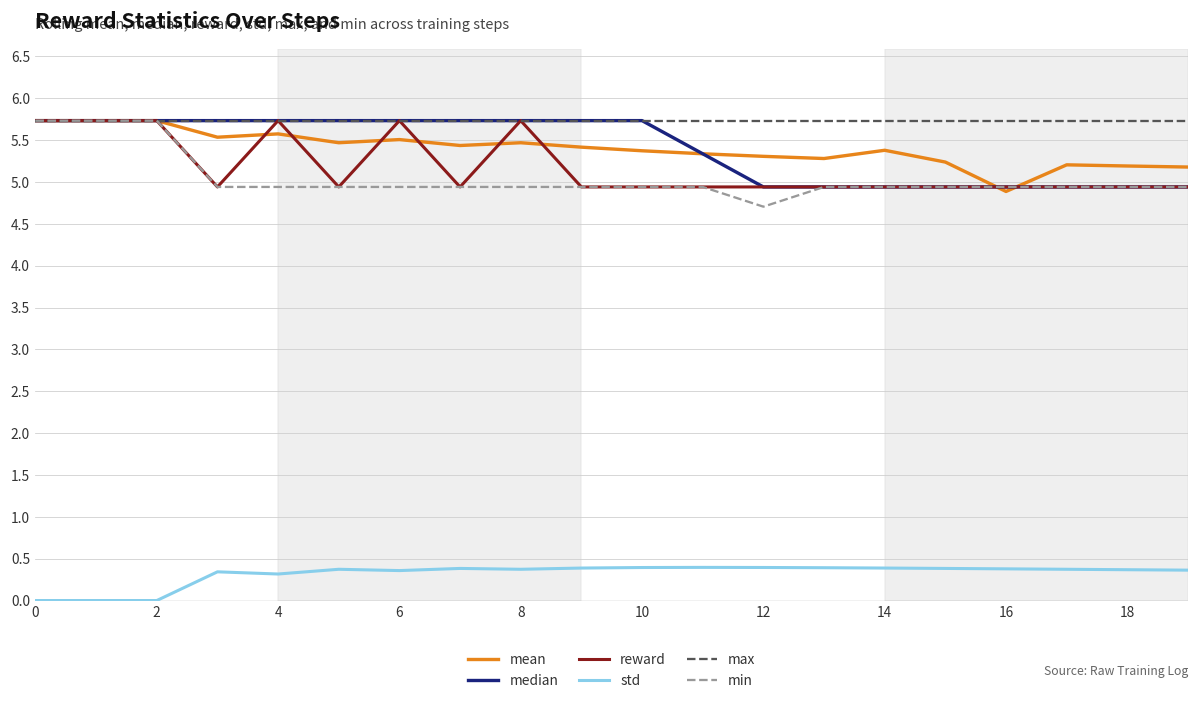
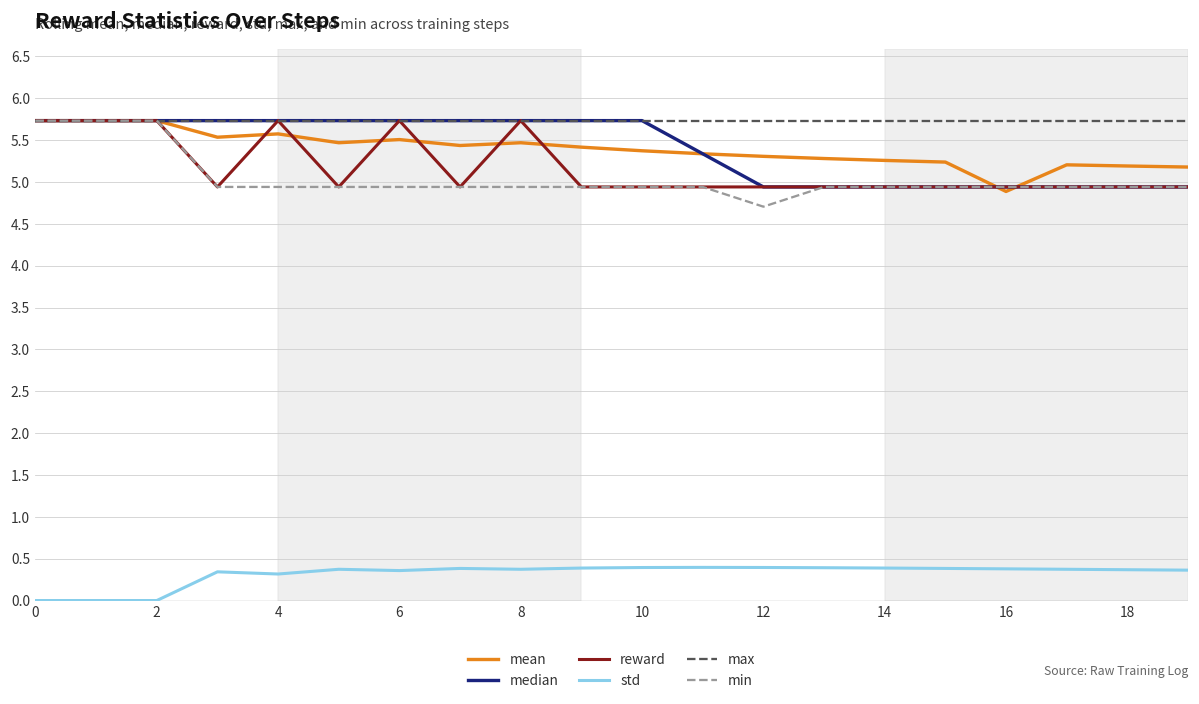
  {
    "mean": {
      "4": 5.6,
      "6": 5.5,
      "8": 5.5,
      "10": 5.4,
      "12": 5.3,
-     "14": 5.4,
+     "14": 5.3,
      "16": 4.9,
      "18": 5.2
    },
    "std": {
      "0": 0.0,
      "2": 0.0,
      "4": 0.3,
      "6": 0.4,
      "8": 0.4,
      "10": 0.4,
      "12": 0.4,
      "14": 0.4,
      "16": 0.4,
      "18": 0.4
    },
    "max": {
      "12": 5.7,
      "14": 5.7,
      "16": 5.7,
      "18": 5.7
    },
    "min": {
      "4": 4.9,
      "6": 4.9,
      "8": 4.9,
      "12": 4.7
    }
  }
